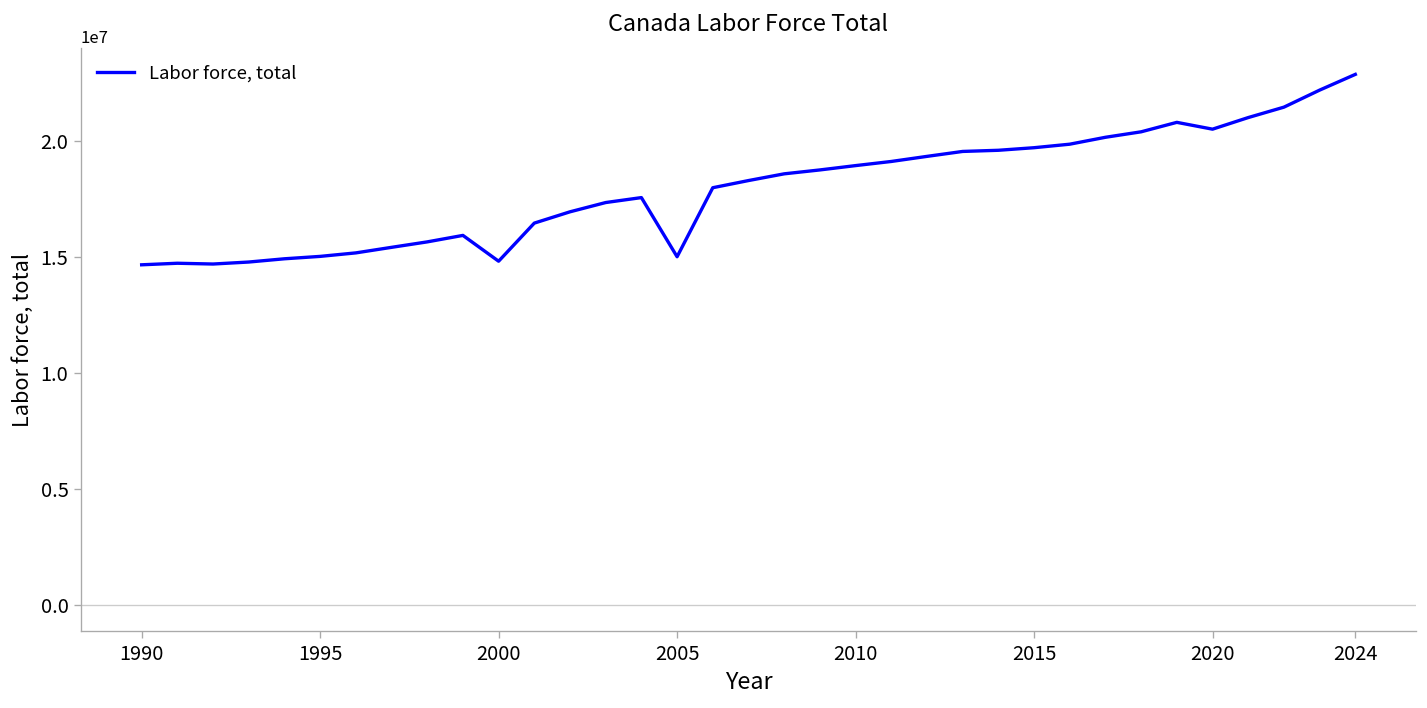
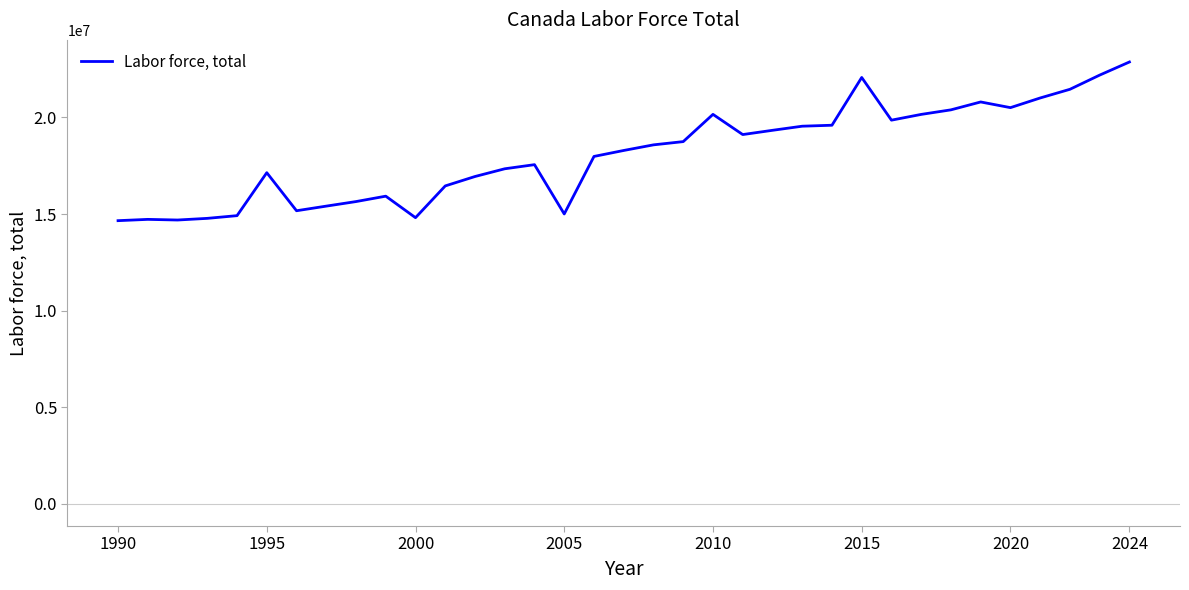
  {
    "1990": 14700000,
-   "1995": 15000000,
+   "1995": 17100000,
    "2000": 14800000,
    "2005": 15000000,
-   "2010": 18900000,
-   "2015": 19700000,
+   "2010": 20200000,
+   "2015": 22100000,
    "2020": 20500000,
    "2024": 22900000
  }
